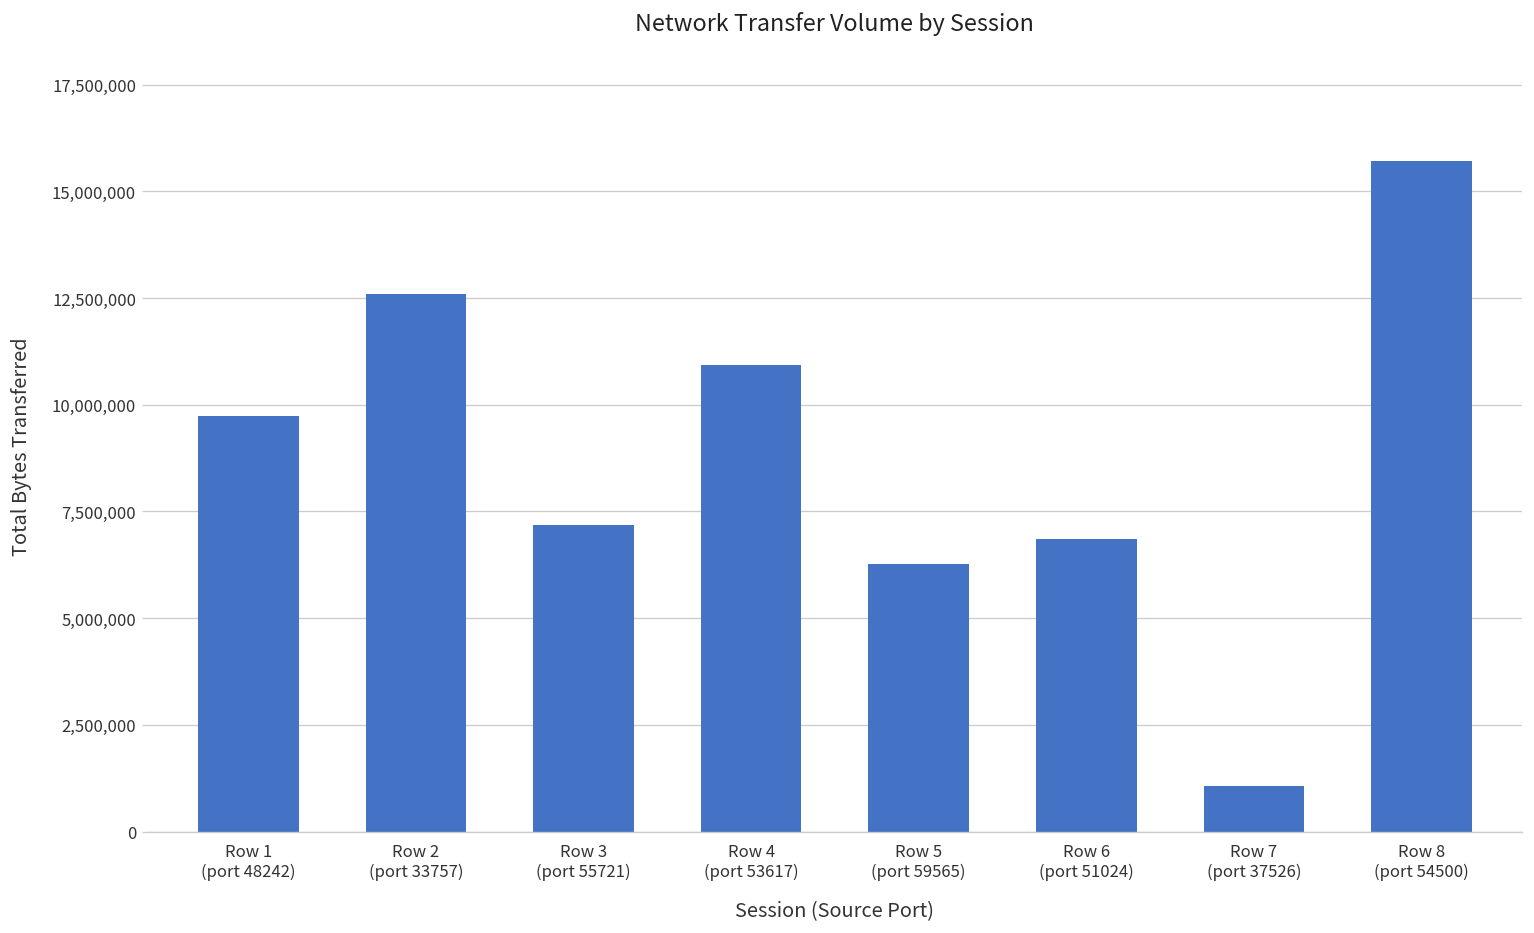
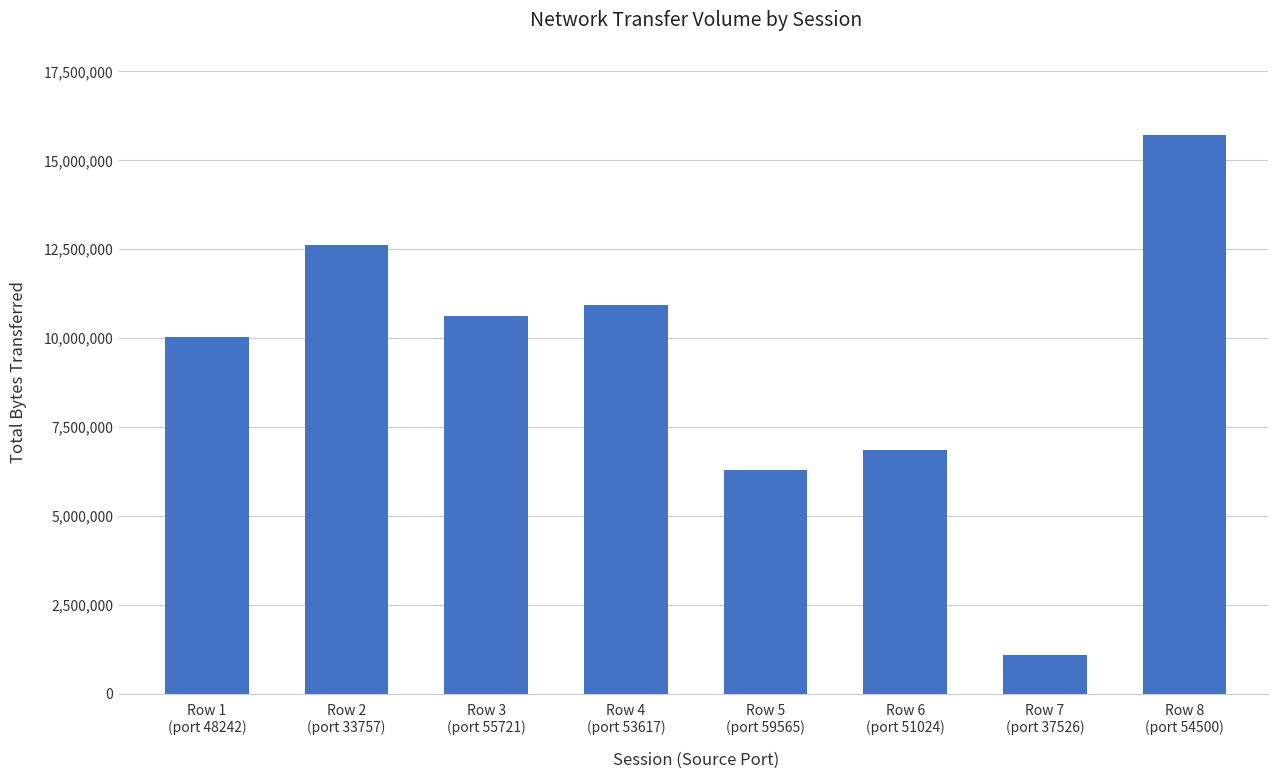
  {
-   "Row 1 (port 48242)": "9,700,000",
+   "Row 1 (port 48242)": "10,000,000",
    "Row 2 (port 33757)": "12,600,000",
-   "Row 3 (port 55721)": "7,200,000",
+   "Row 3 (port 55721)": "10,600,000",
    "Row 4 (port 53617)": "10,900,000",
    "Row 5 (port 59565)": "6,300,000",
    "Row 6 (port 51024)": "6,900,000",
    "Row 7 (port 37526)": "1,100,000",
    "Row 8 (port 54500)": "15,700,000"
  }
